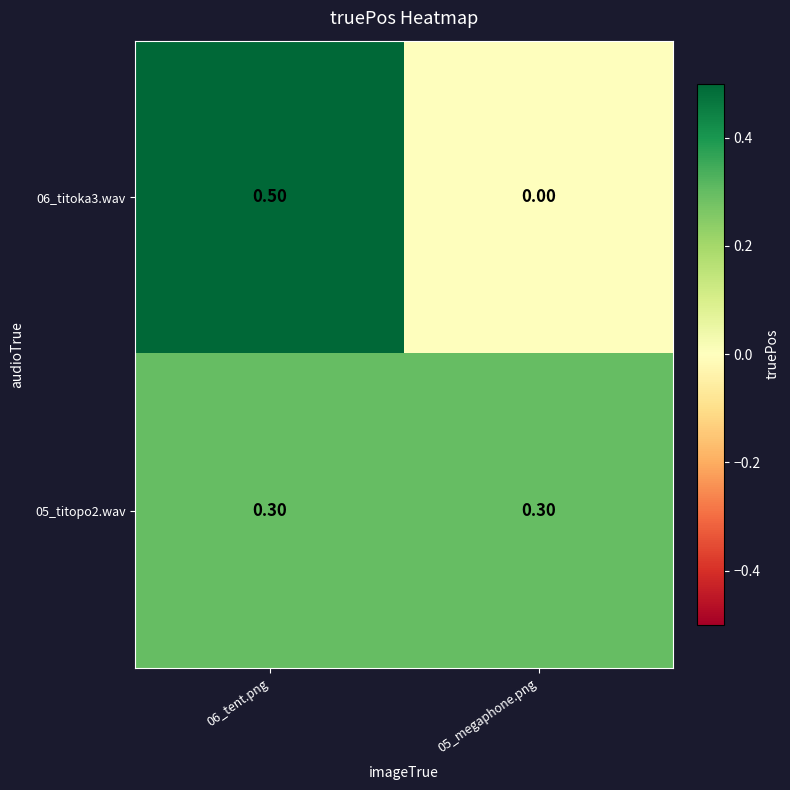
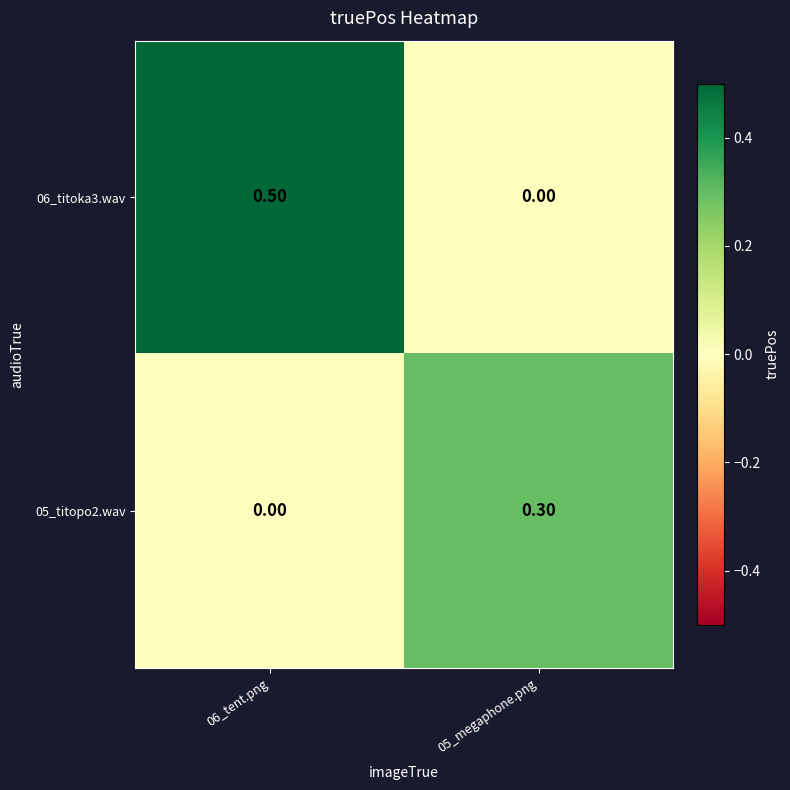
  {
    "06_titoka3.wav": {
      "06_tent.png": 0.50,
      "05_megaphone.png": 0.00
    },
    "05_titopo2.wav": {
-     "06_tent.png": 0.30,
+     "06_tent.png": 0.00,
      "05_megaphone.png": 0.30
    }
  }
